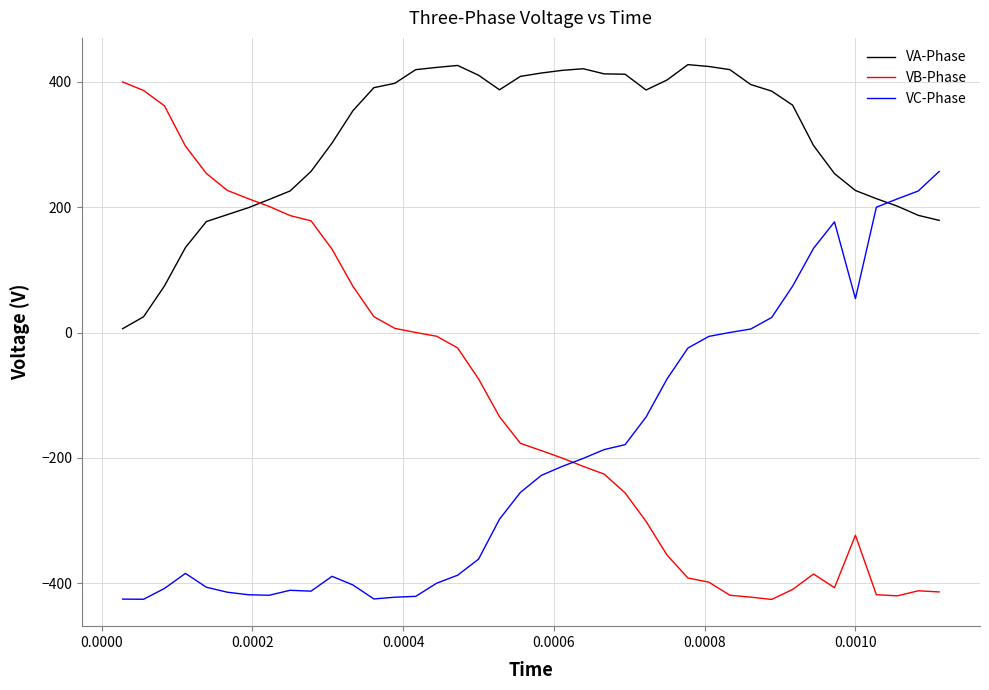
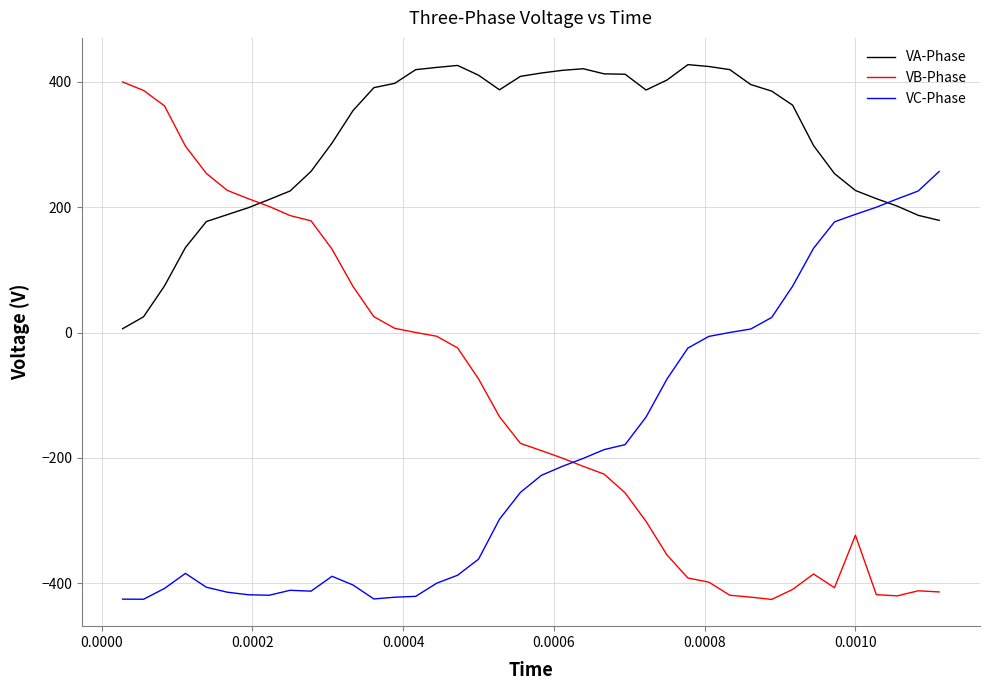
  {
    "VA-Phase": {
      "0.0010": 230
    },
    "VB-Phase": {
      "0.0010": -320
    },
    "VC-Phase": {
-     "0.0010": 50
+     "0.0010": 190
    }
  }
